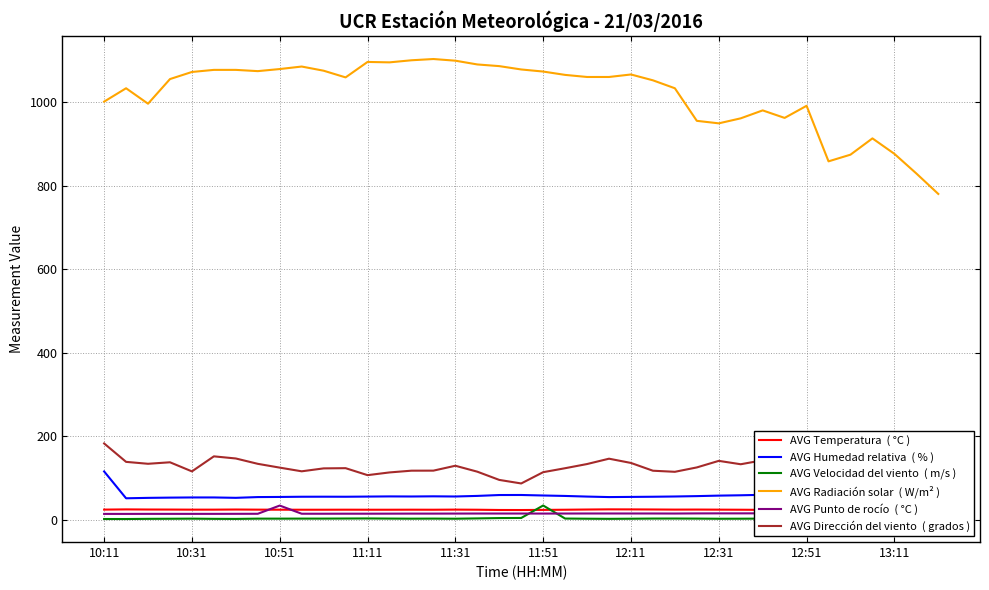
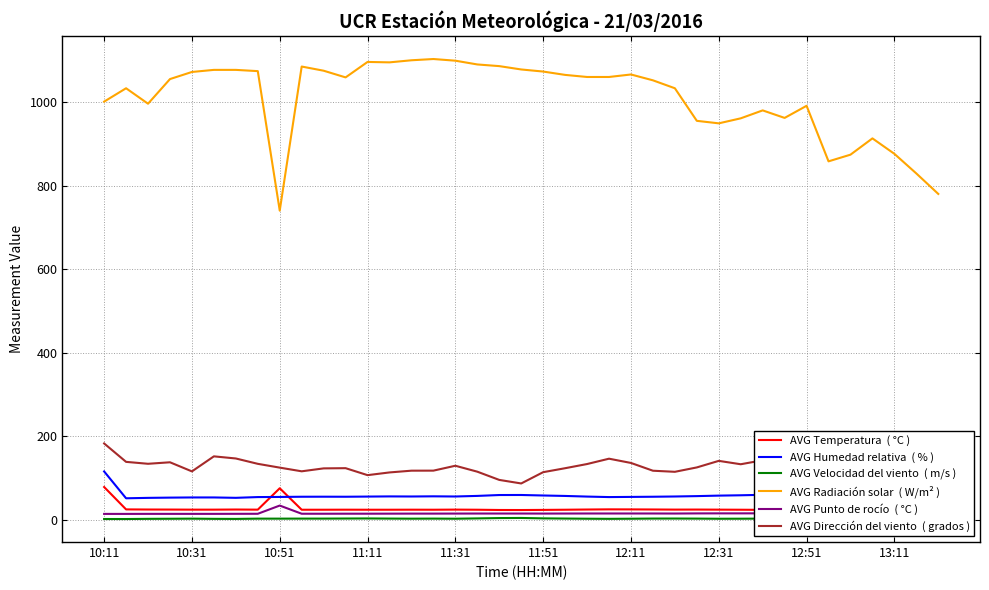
  {
    "AVG Temperatura ( °C )": {
-     "10:11": 20,
+     "10:11": 80,
      "10:31": 20,
-     "10:51": 20,
+     "10:51": 80,
      "11:11": 20,
      "11:31": 20,
      "11:51": 20,
      "12:11": 20,
      "12:31": 20
    },
    "AVG Humedad relativa ( % )": {
      "10:11": 120,
      "10:31": 50,
      "10:51": 50,
      "11:11": 60,
      "11:31": 60,
      "11:51": 60,
      "12:11": 50,
      "12:31": 60
    },
    "AVG Velocidad del viento ( m/s )": {
      "10:11": 0,
      "10:31": 0,
      "10:51": 0,
      "11:11": 0,
      "11:31": 0,
-     "11:51": 30,
+     "11:51": 0,
      "12:11": 0,
      "12:31": 0
    },
    "AVG Radiación solar ( W/m² )": {
      "10:11": 1000,
      "10:31": 1070,
-     "10:51": 1080,
+     "10:51": 740,
      "11:11": 1100,
      "11:31": 1100,
      "11:51": 1070,
      "12:11": 1070,
      "12:31": 950,
      "12:51": 990,
      "13:11": 880
    },
    "AVG Punto de rocío ( °C )": {
      "10:11": 10,
      "10:31": 10,
      "10:51": 30,
      "11:11": 10,
      "11:31": 10,
      "11:51": 10,
      "12:11": 10,
      "12:31": 20
    },
    "AVG Dirección del viento ( grados )": {
      "10:11": 180,
      "10:31": 120,
      "10:51": 120,
      "11:11": 110,
      "11:31": 130,
      "11:51": 110,
      "12:11": 140,
      "12:31": 140
    }
  }
